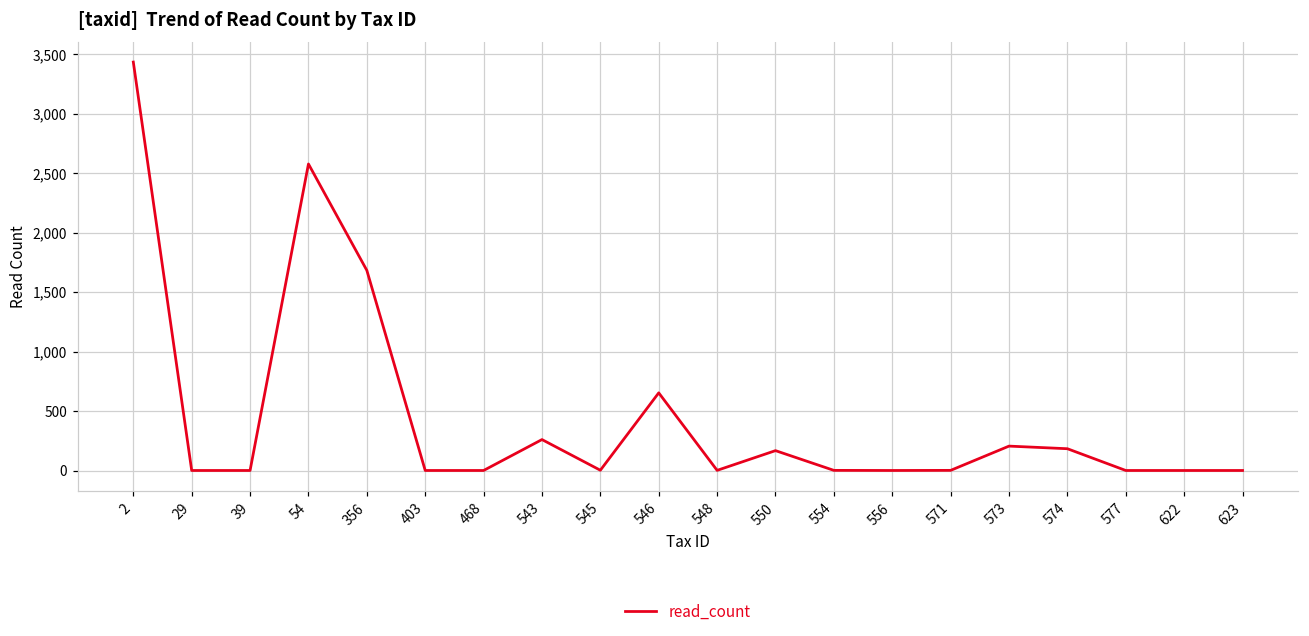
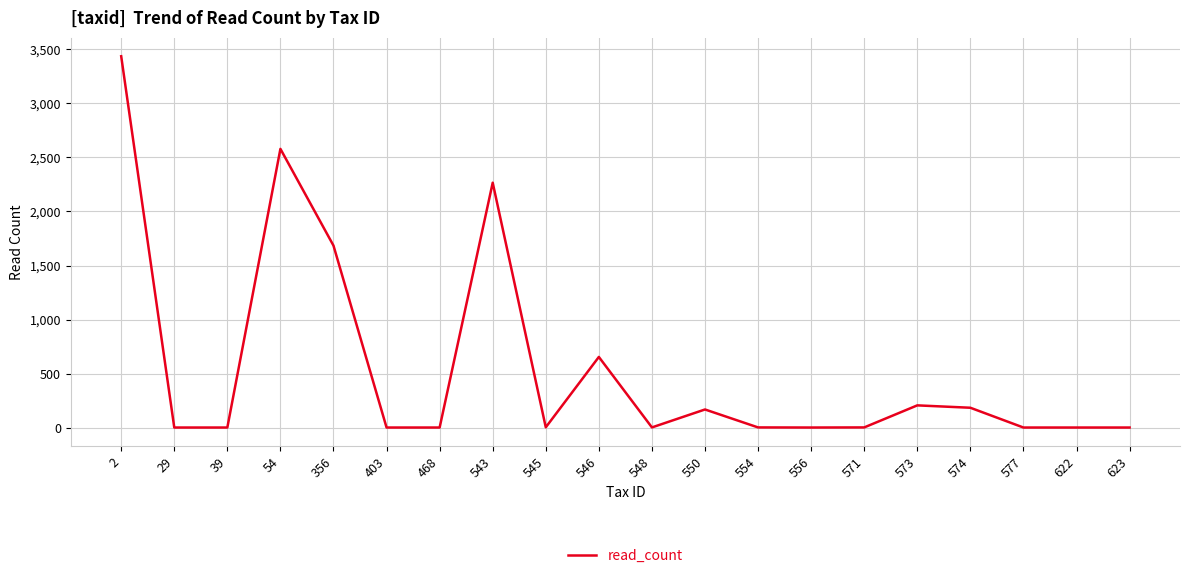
  {
    "2": "3,440",
    "29": "0",
    "39": "0",
    "54": "2,580",
    "356": "1,680",
    "403": "0",
    "468": "0",
-   "543": "260",
+   "543": "2,270",
    "545": "0",
    "546": "650",
    "548": "0",
    "550": "170",
    "554": "0",
    "556": "0",
    "571": "0",
    "573": "210",
    "574": "180",
    "577": "0",
    "622": "0",
    "623": "0"
  }
